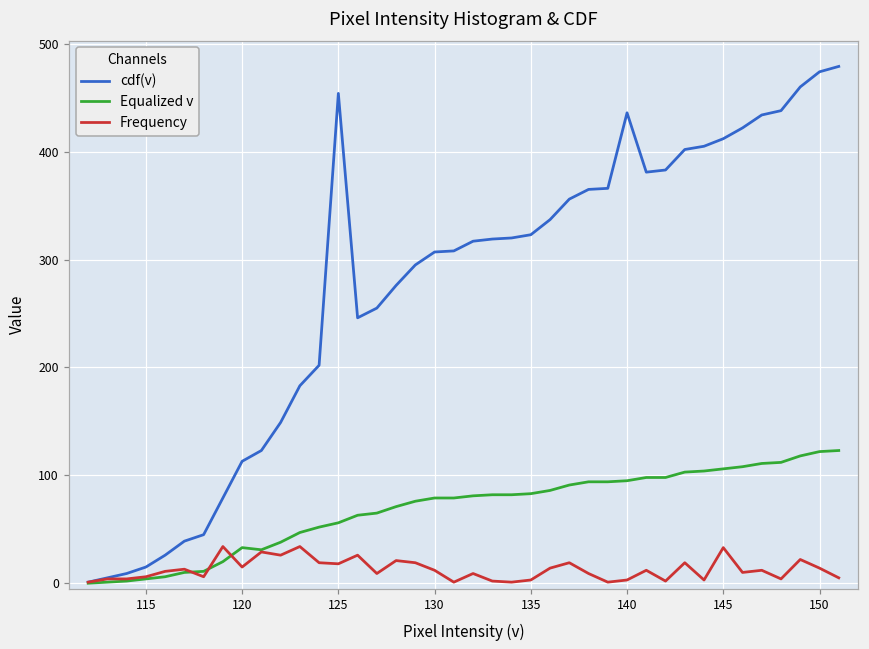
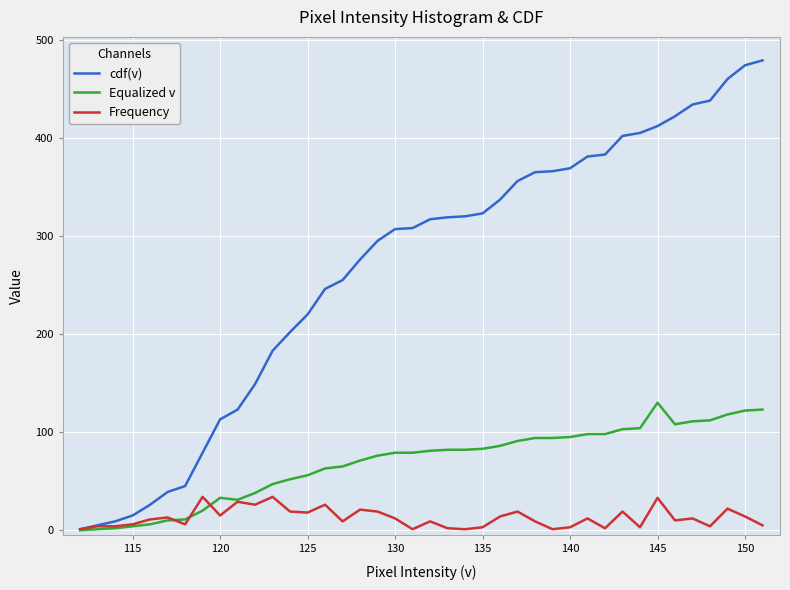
  {
    "cdf(v)": {
      "115": 20,
      "120": 110,
-     "125": 450,
+     "125": 220,
      "130": 310,
      "135": 320,
-     "140": 440,
+     "140": 370,
      "145": 410,
      "150": 470
    },
    "Equalized v": {
      "120": 30,
      "125": 60,
      "130": 80,
      "135": 80,
      "140": 100,
-     "145": 110,
+     "145": 130,
      "150": 120
    },
    "Frequency": {
      "120": 20,
      "125": 20,
      "130": 10,
      "135": 0,
      "140": 0,
      "145": 30,
      "150": 10
    }
  }
